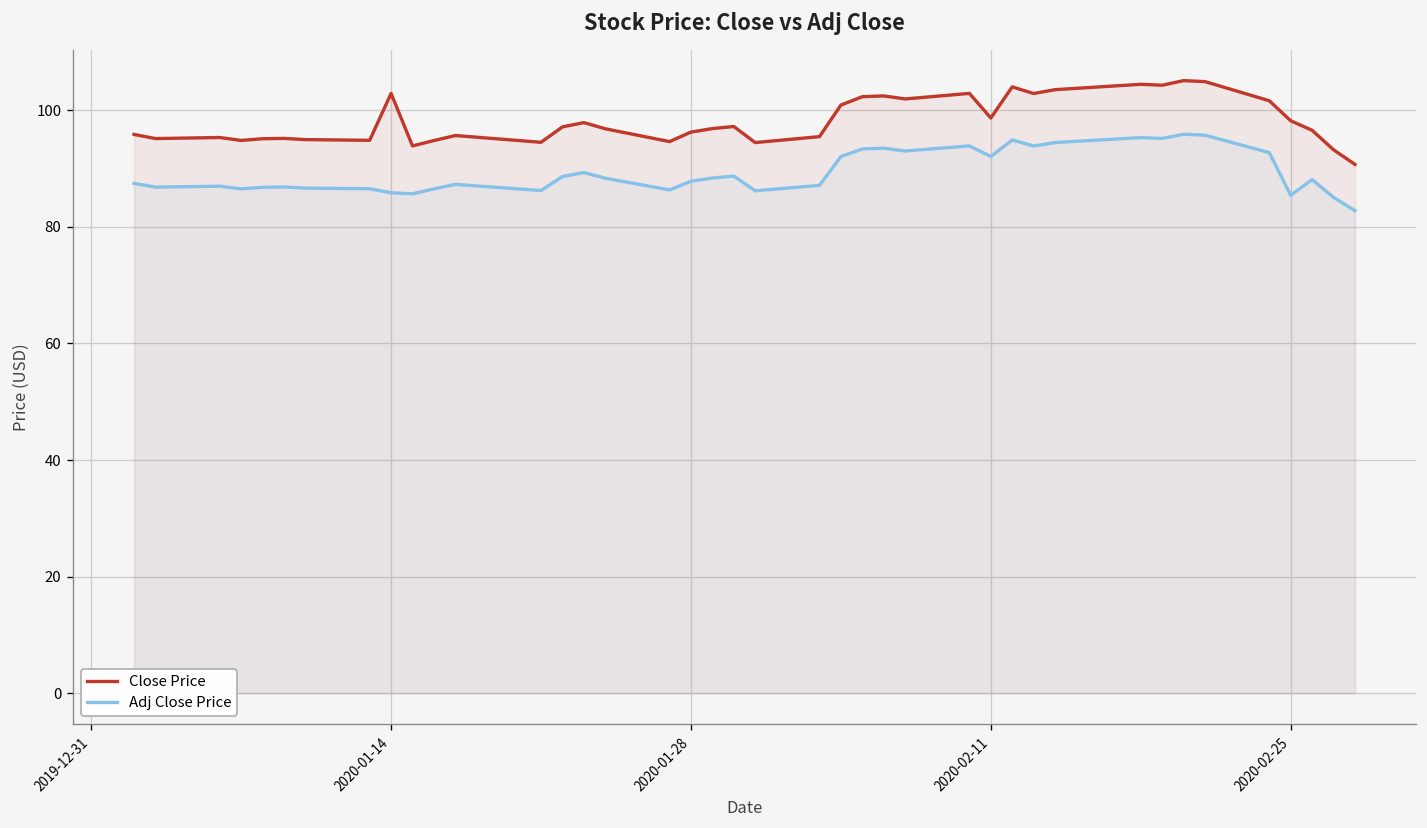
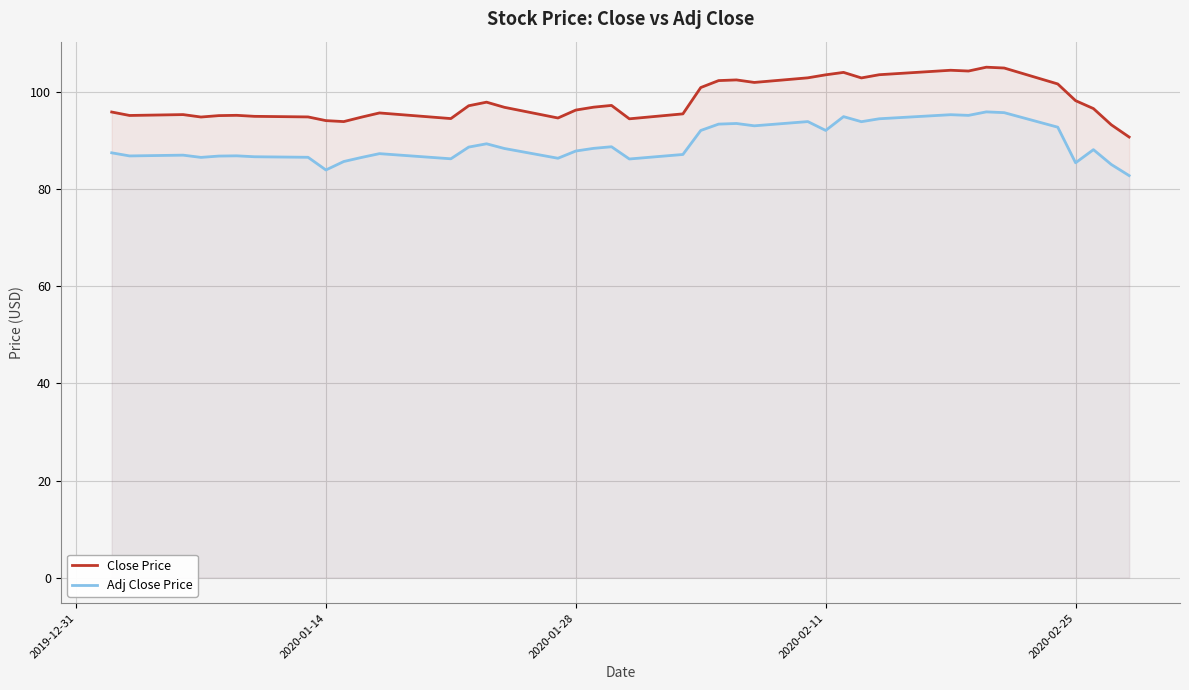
  {
    "Close Price": {
-     "2020-01-14": 103,
+     "2020-01-14": 94,
      "2020-01-28": 96,
-     "2020-02-11": 99,
+     "2020-02-11": 104,
      "2020-02-25": 98
    },
    "Adj Close Price": {
-     "2020-01-14": 86,
+     "2020-01-14": 84,
      "2020-01-28": 88,
      "2020-02-11": 92,
      "2020-02-25": 85
    }
  }
